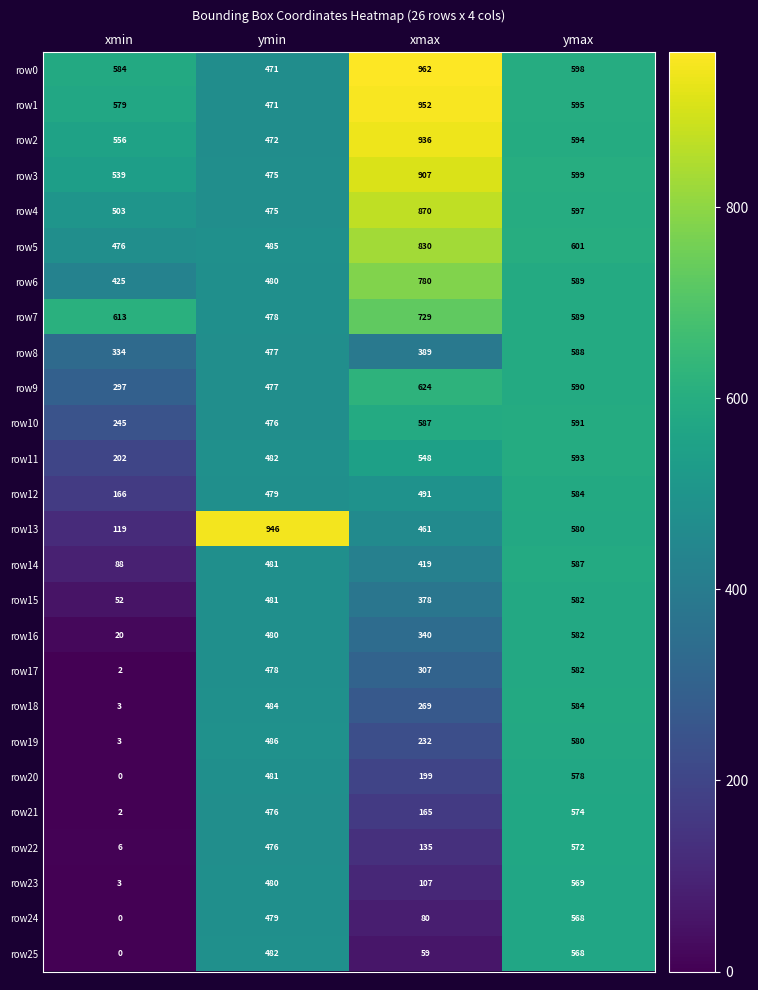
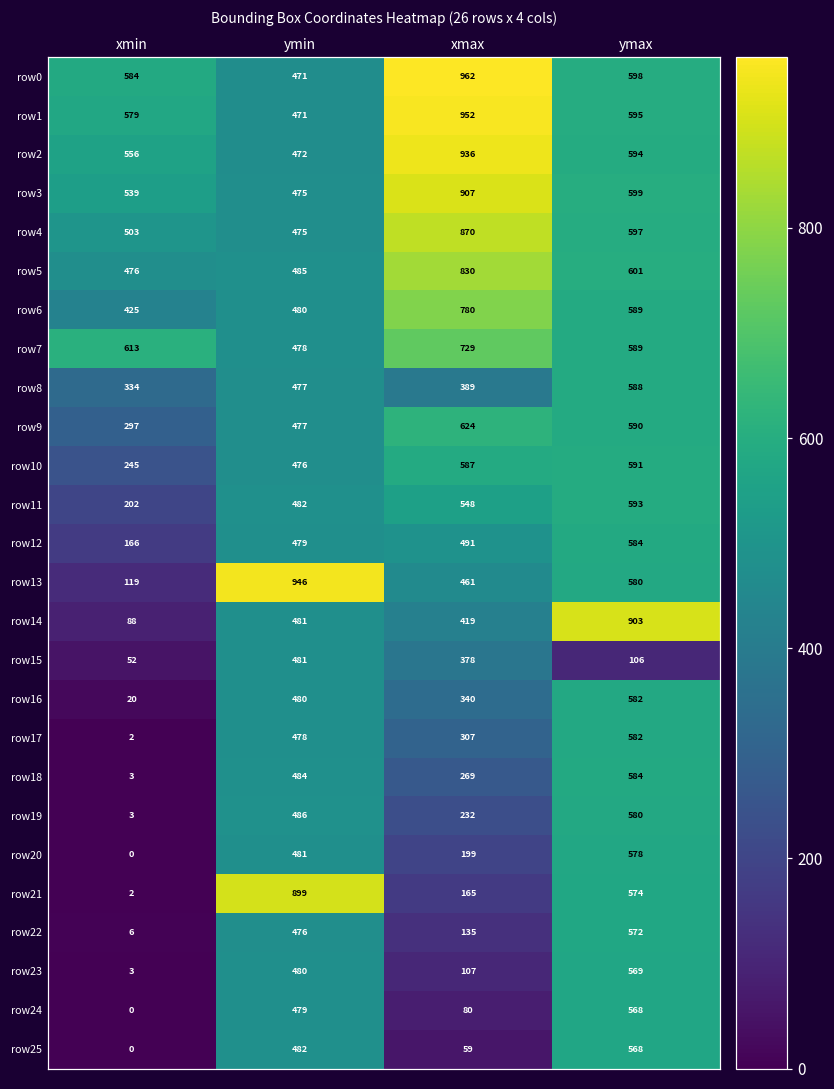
  {
    "row0": {
      "xmin": 584,
      "ymin": 471,
      "xmax": 962,
      "ymax": 598
    },
    "row1": {
      "xmin": 579,
      "ymin": 471,
      "xmax": 952,
      "ymax": 595
    },
    "row2": {
      "xmin": 556,
      "ymin": 472,
      "xmax": 936,
      "ymax": 594
    },
    "row3": {
      "xmin": 539,
      "ymin": 475,
      "xmax": 907,
      "ymax": 599
    },
    "row4": {
      "xmin": 503,
      "ymin": 475,
      "xmax": 870,
      "ymax": 597
    },
    "row5": {
      "xmin": 476,
      "ymin": 485,
      "xmax": 830,
      "ymax": 601
    },
    "row6": {
      "xmin": 425,
      "ymin": 480,
      "xmax": 780,
      "ymax": 589
    },
    "row7": {
      "xmin": 613,
      "ymin": 478,
      "xmax": 729,
      "ymax": 589
    },
    "row8": {
      "xmin": 334,
      "ymin": 477,
      "xmax": 389,
      "ymax": 588
    },
    "row9": {
      "xmin": 297,
      "ymin": 477,
      "xmax": 624,
      "ymax": 590
    },
    "row10": {
      "xmin": 245,
      "ymin": 476,
      "xmax": 587,
      "ymax": 591
    },
    "row11": {
      "xmin": 202,
      "ymin": 482,
      "xmax": 548,
      "ymax": 593
    },
    "row12": {
      "xmin": 166,
      "ymin": 479,
      "xmax": 491,
      "ymax": 584
    },
    "row13": {
      "xmin": 119,
      "ymin": 946,
      "xmax": 461,
      "ymax": 580
    },
    "row14": {
      "xmin": 88,
      "ymin": 481,
      "xmax": 419,
-     "ymax": 587
+     "ymax": 903
    },
    "row15": {
      "xmin": 52,
      "ymin": 481,
      "xmax": 378,
-     "ymax": 582
+     "ymax": 106
    },
    "row16": {
      "xmin": 20,
      "ymin": 480,
      "xmax": 340,
      "ymax": 582
    },
    "row17": {
      "xmin": 2,
      "ymin": 478,
      "xmax": 307,
      "ymax": 582
    },
    "row18": {
      "xmin": 3,
      "ymin": 484,
      "xmax": 269,
      "ymax": 584
    },
    "row19": {
      "xmin": 3,
      "ymin": 486,
      "xmax": 232,
      "ymax": 580
    },
    "row20": {
      "xmin": 0,
      "ymin": 481,
      "xmax": 199,
      "ymax": 578
    },
    "row21": {
      "xmin": 2,
-     "ymin": 476,
+     "ymin": 899,
      "xmax": 165,
      "ymax": 574
    },
    "row22": {
      "xmin": 6,
      "ymin": 476,
      "xmax": 135,
      "ymax": 572
    },
    "row23": {
      "xmin": 3,
      "ymin": 480,
      "xmax": 107,
      "ymax": 569
    },
    "row24": {
      "xmin": 0,
      "ymin": 479,
      "xmax": 80,
      "ymax": 568
    },
    "row25": {
      "xmin": 0,
      "ymin": 482,
      "xmax": 59,
      "ymax": 568
    }
  }
